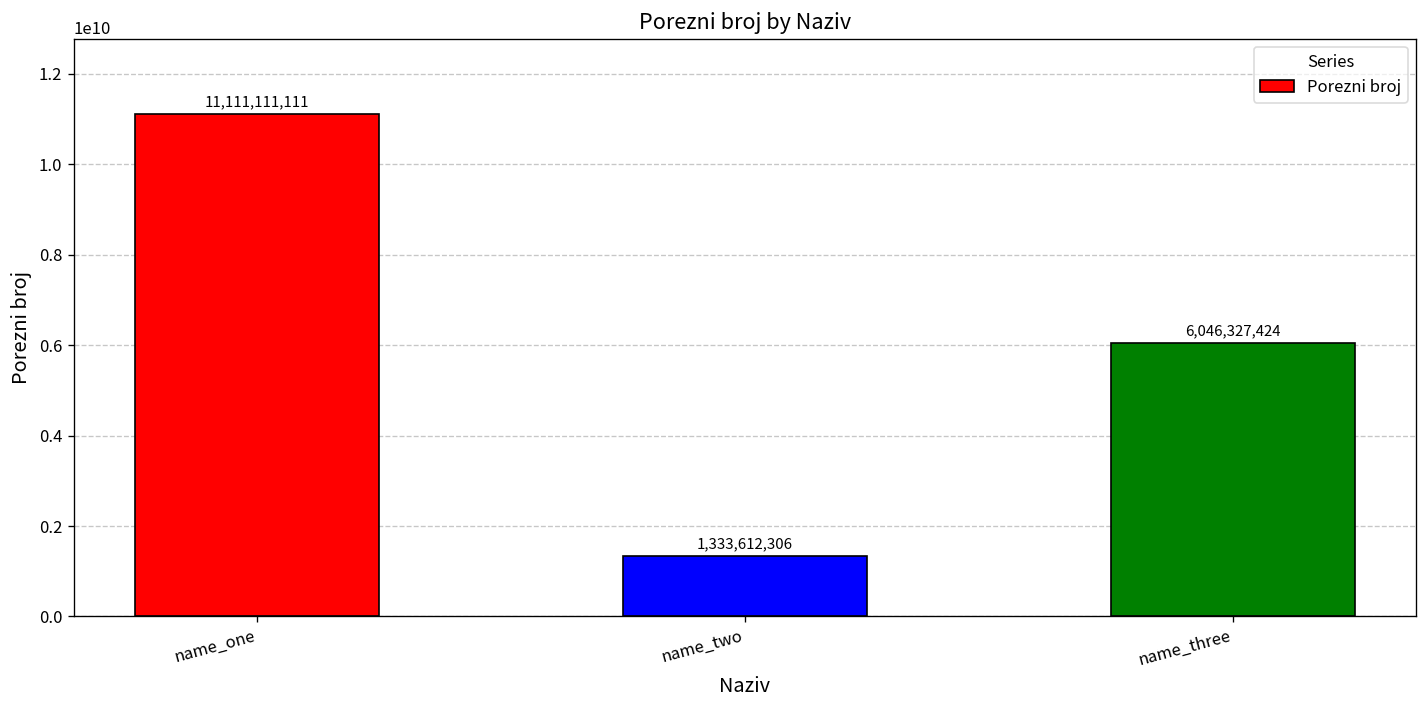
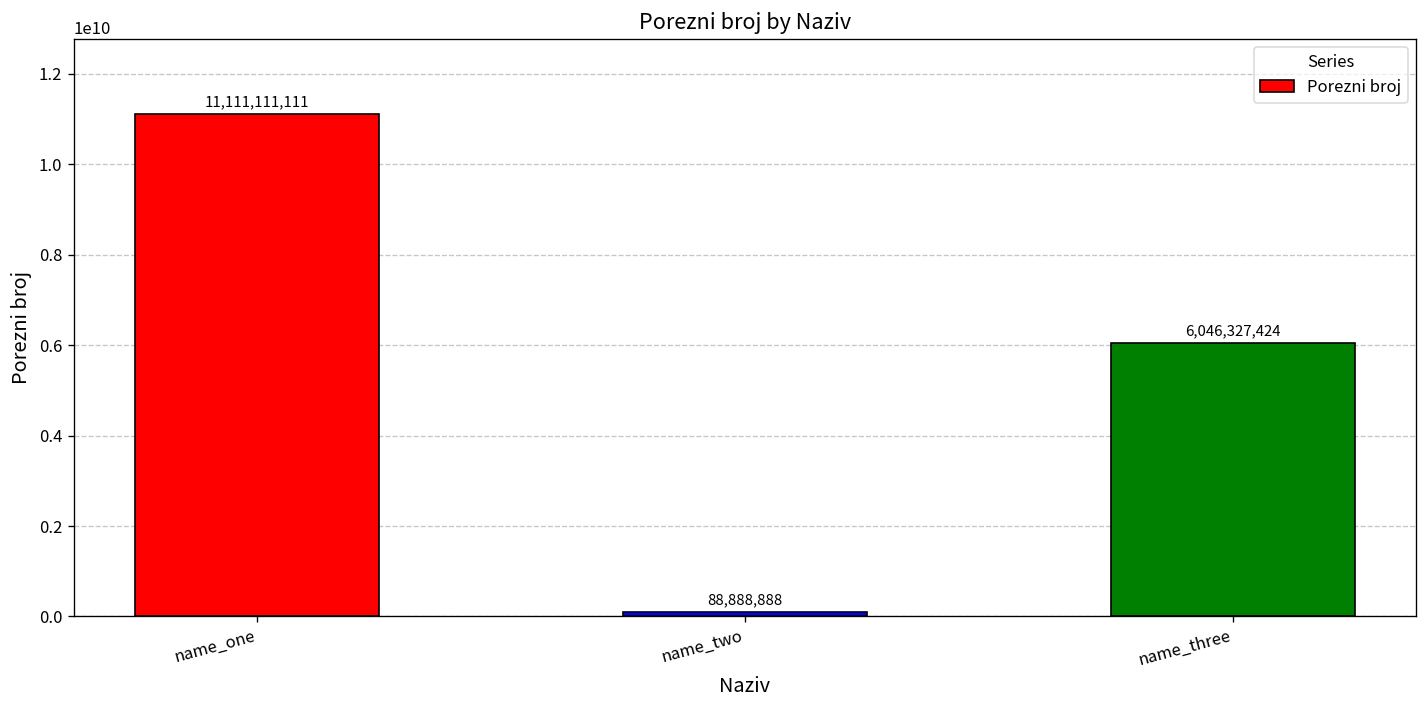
  {
    "name_one": "11,111,111,111",
-   "name_two": "1,333,612,306",
+   "name_two": "88,888,888",
    "name_three": "6,046,327,424"
  }
